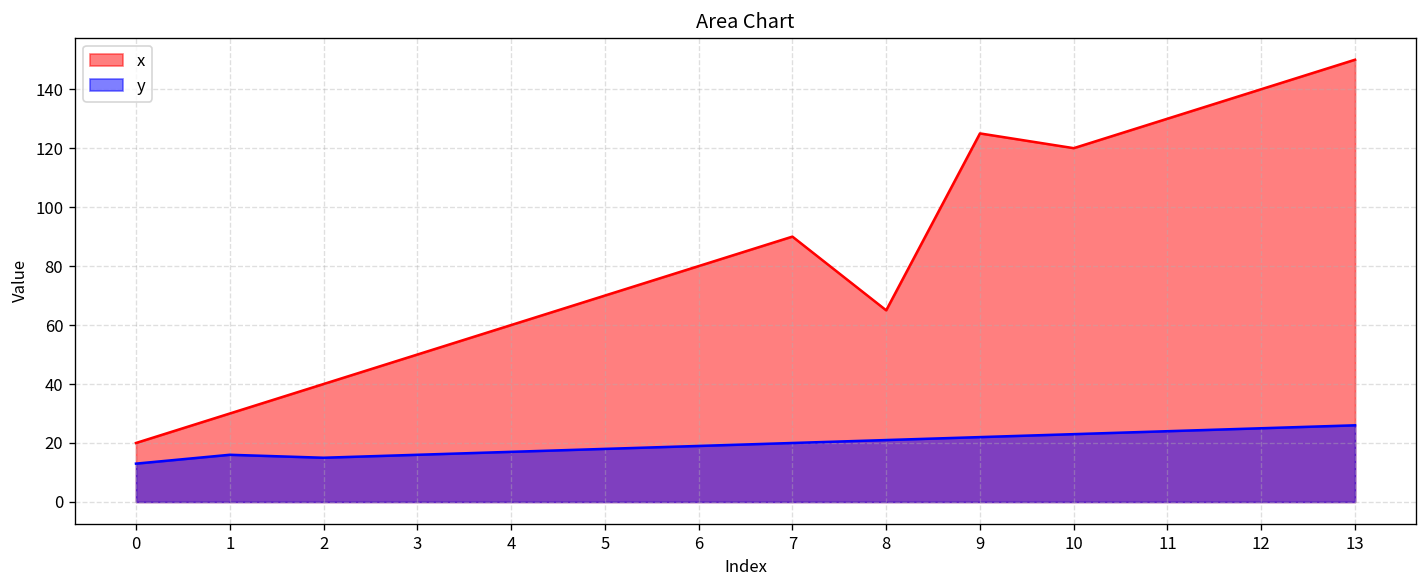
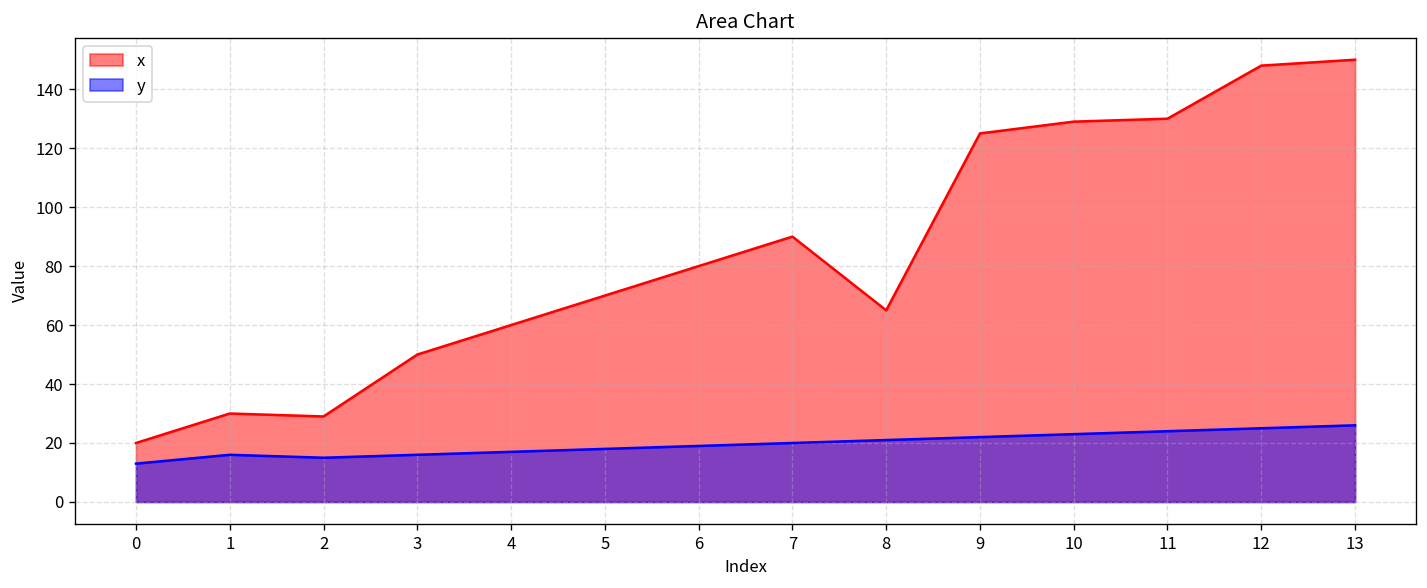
  {
    "x": {
      "0": 20,
      "1": 30,
-     "2": 40,
+     "2": 29,
      "3": 50,
      "4": 60,
      "5": 70,
      "6": 80,
      "7": 90,
      "8": 65,
      "9": 125,
-     "10": 120,
+     "10": 129,
      "11": 130,
-     "12": 140,
+     "12": 148,
      "13": 150
    },
    "y": {
      "0": 13,
      "1": 16,
      "2": 15,
      "3": 16,
      "4": 17,
      "5": 18,
      "6": 19,
      "7": 20,
      "8": 21,
      "9": 22,
      "10": 23,
      "11": 24,
      "12": 25,
      "13": 26
    }
  }
